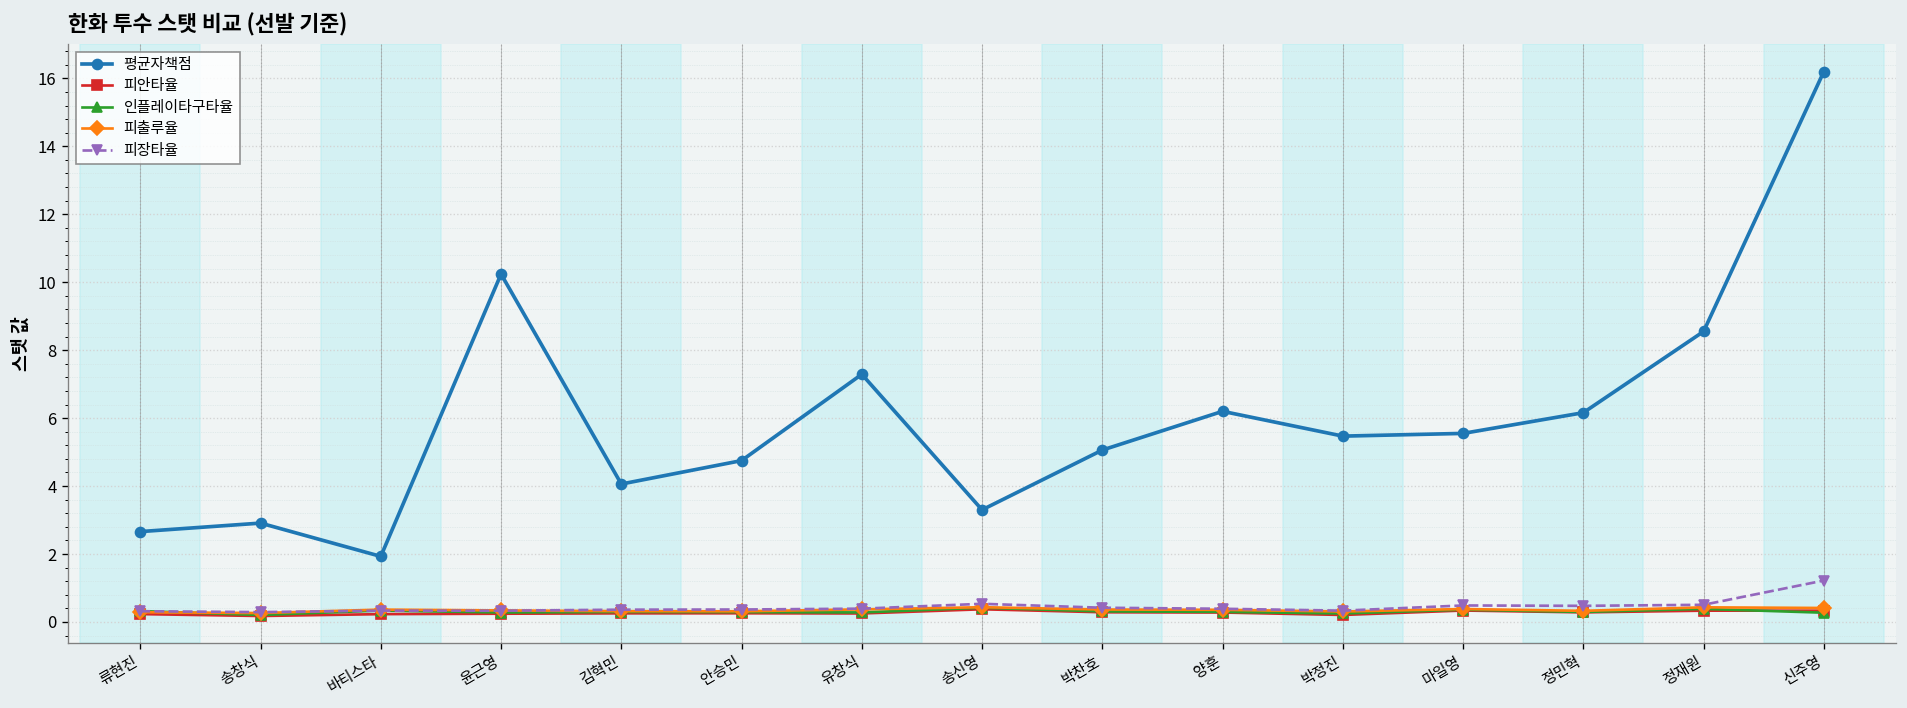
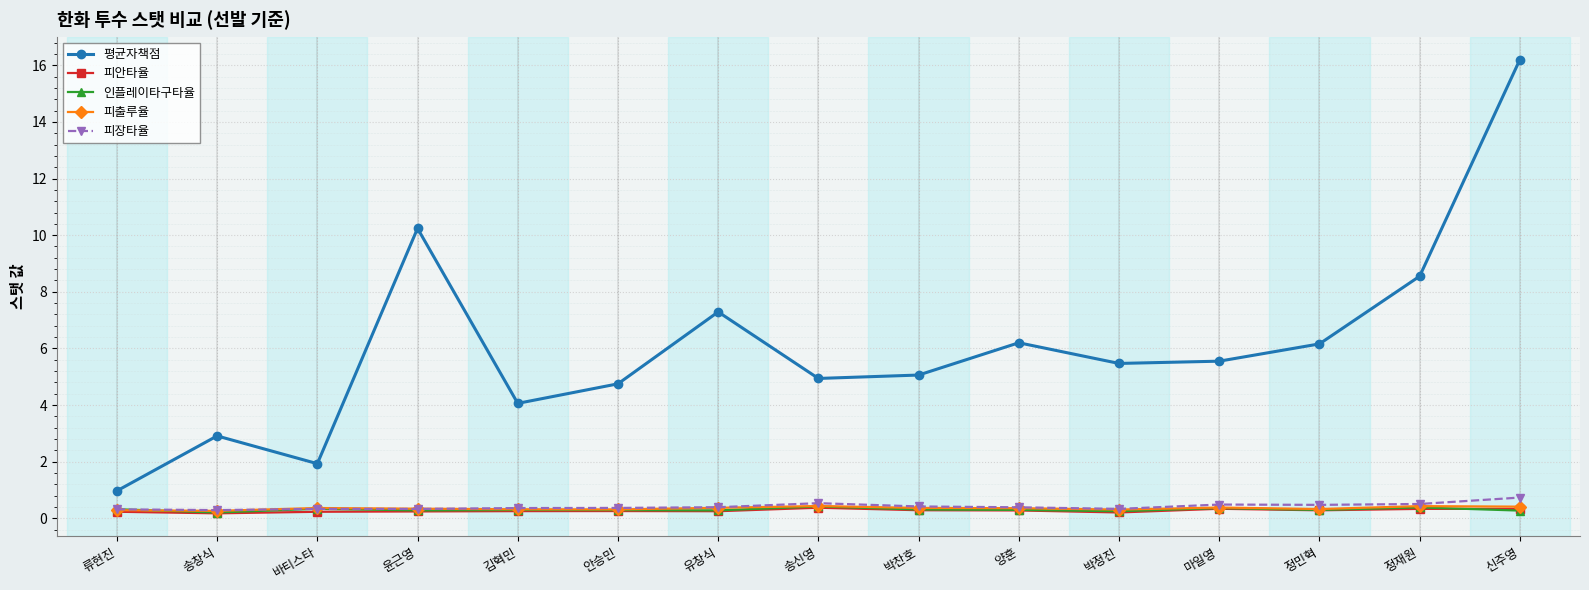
  {
    "평균자책점": {
-     "류현진": 2.7,
+     "류현진": 1.0,
      "송창식": 2.9,
      "바티스타": 1.9,
      "윤근영": 10.2,
      "김혁민": 4.1,
      "안승민": 4.8,
      "유창식": 7.3,
-     "송신영": 3.3,
+     "송신영": 4.9,
      "박찬호": 5.1,
      "양훈": 6.2,
      "박정진": 5.5,
      "마일영": 5.6,
      "정민혁": 6.2,
      "정재원": 8.6,
      "신주영": 16.2
    },
    "피안타율": {
      "바티스타": 0.2
    },
    "피장타율": {
      "송신영": 0.5,
      "마일영": 0.5,
      "정민혁": 0.5,
-     "신주영": 1.2
+     "신주영": 0.7
    }
  }
